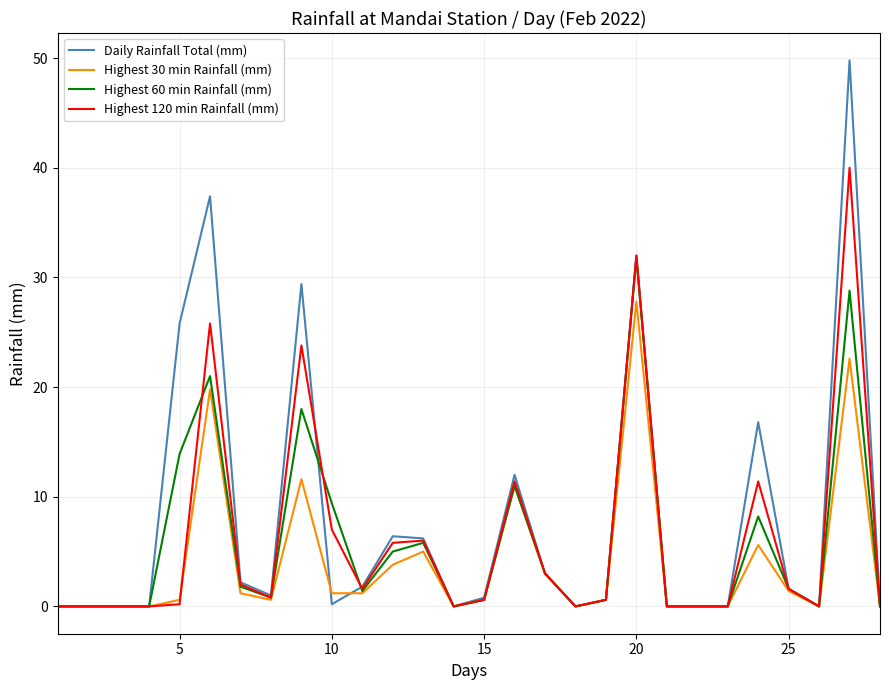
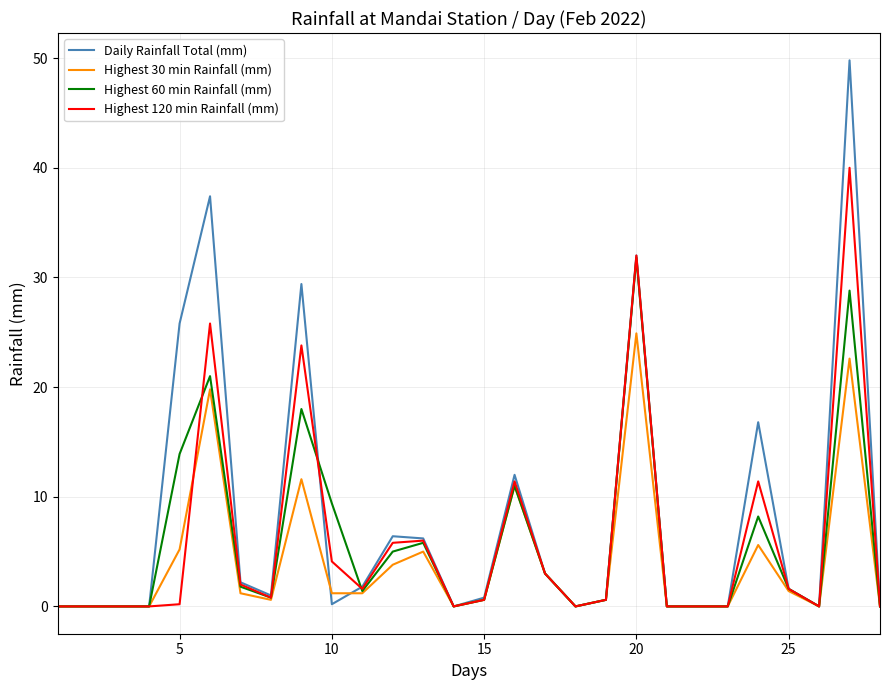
  {
    "Daily Rainfall Total (mm)": {
      "5": 25.8,
      "10": 0.2
    },
    "Highest 30 min Rainfall (mm)": {
-     "5": 0.6,
+     "5": 5.2,
      "10": 1.2,
-     "20": 27.8
+     "20": 24.9
    },
    "Highest 60 min Rainfall (mm)": {
      "5": 13.9,
      "10": 9.4
    },
    "Highest 120 min Rainfall (mm)": {
      "5": 0.2,
-     "10": 7.0
+     "10": 4.1
    }
  }
